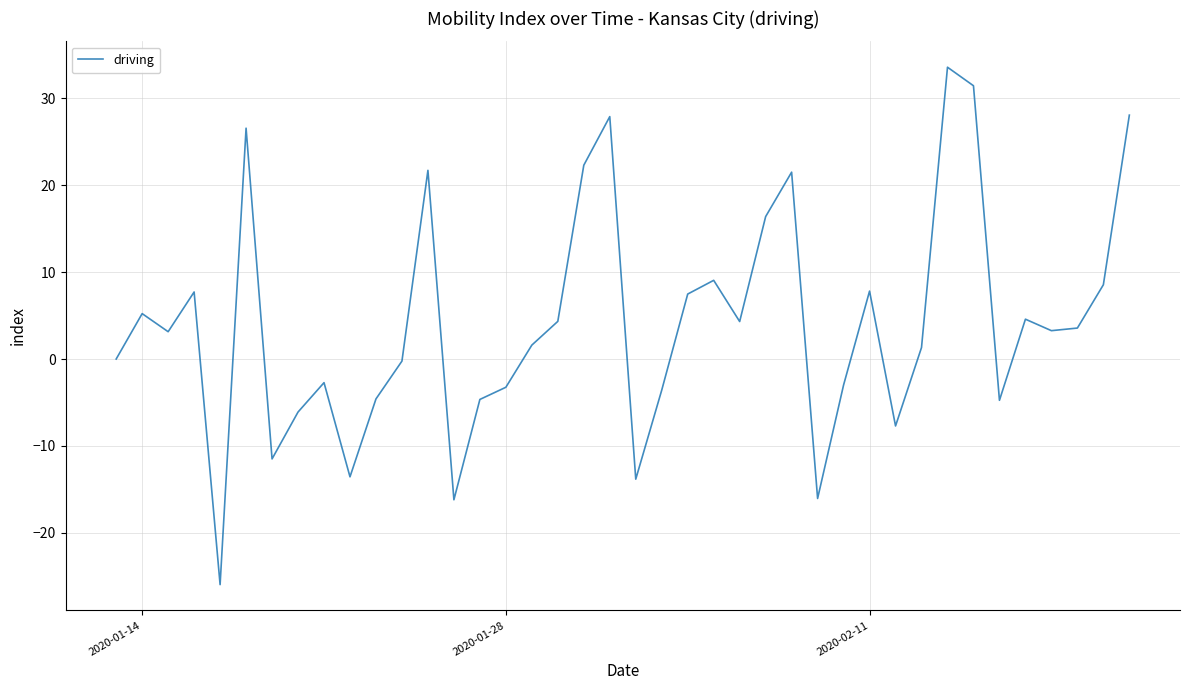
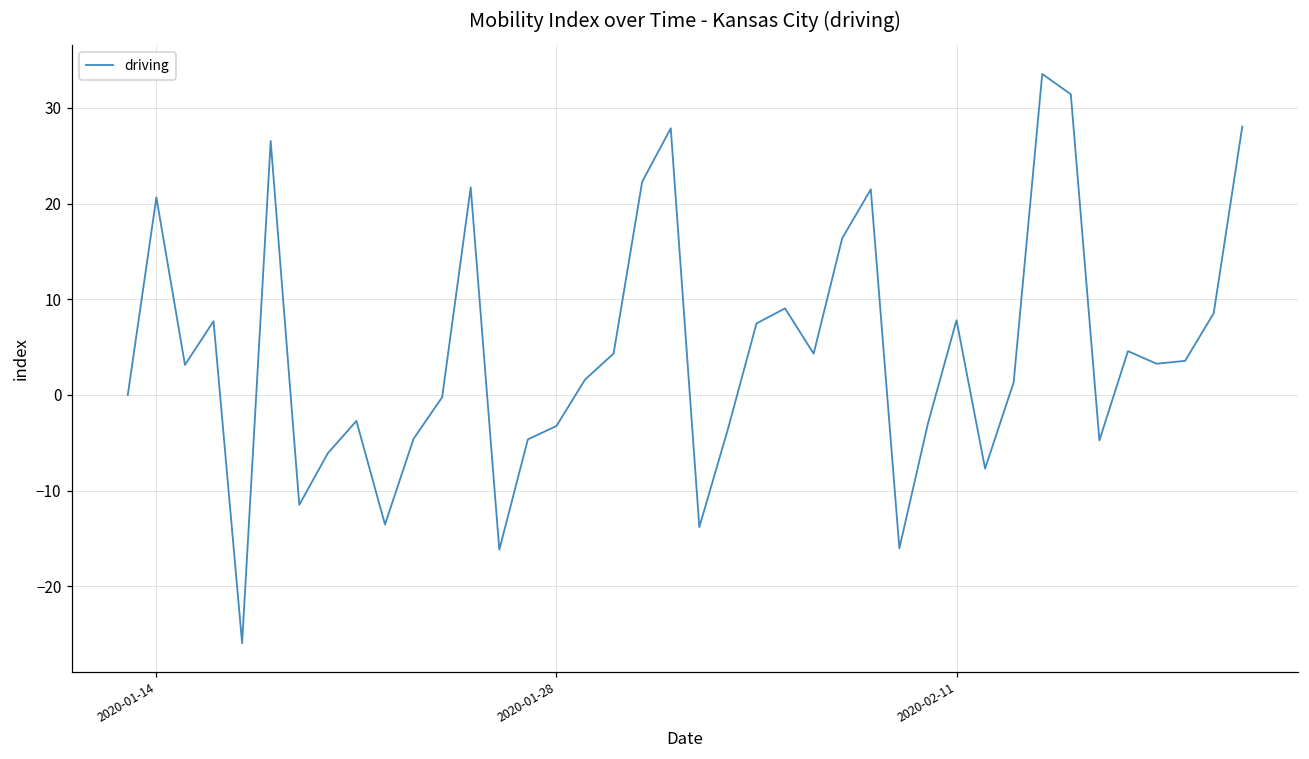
  {
-   "2020-01-14": 5,
+   "2020-01-14": 21,
    "2020-01-28": -3,
    "2020-02-11": 8
  }
